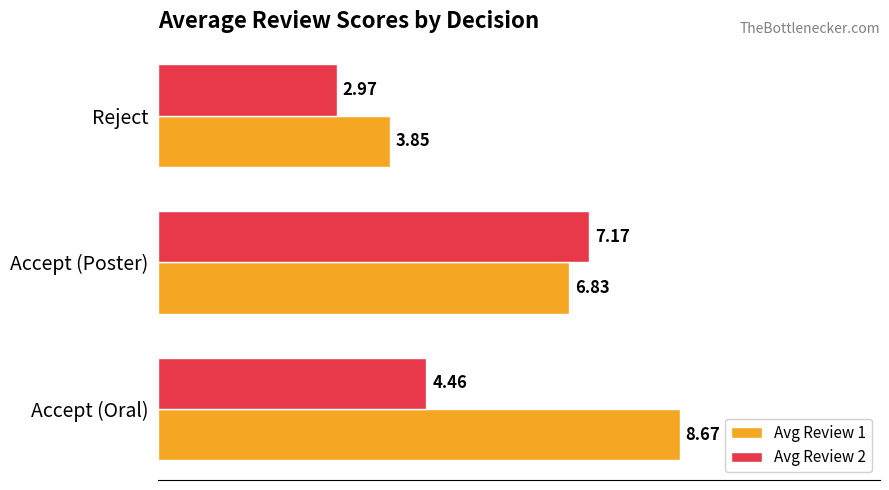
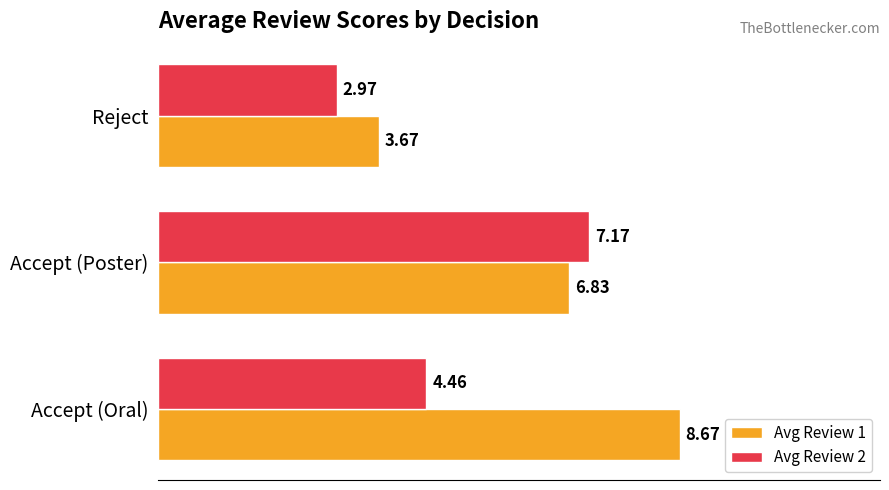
  {
    "Avg Review 1": {
-     "Reject": 3.85,
+     "Reject": 3.67,
      "Accept (Poster)": 6.83,
      "Accept (Oral)": 8.67
    },
    "Avg Review 2": {
      "Reject": 2.97,
      "Accept (Poster)": 7.17,
      "Accept (Oral)": 4.46
    }
  }
